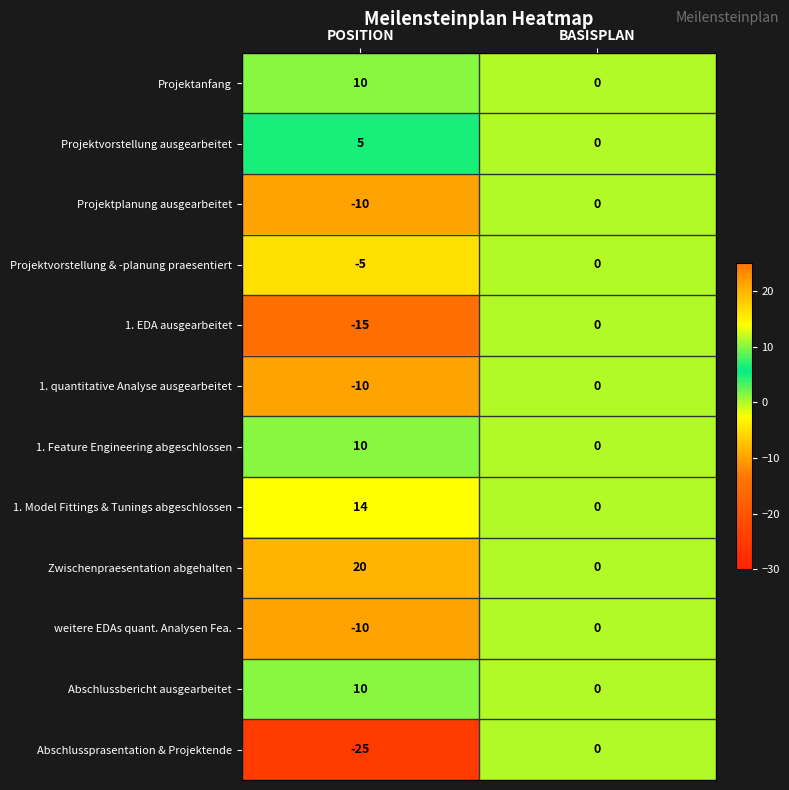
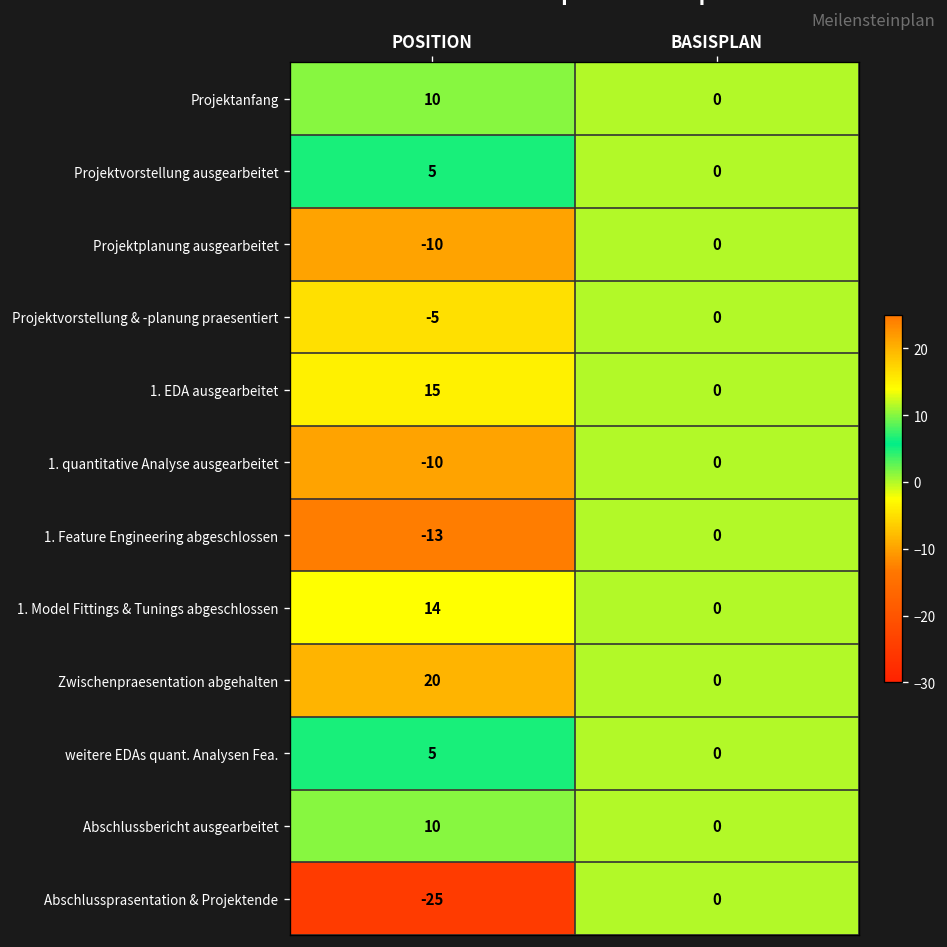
  {
    "Projektanfang": {
      "POSITION": 10,
      "BASISPLAN": 0
    },
    "Projektvorstellung ausgearbeitet": {
      "POSITION": 5,
      "BASISPLAN": 0
    },
    "Projektplanung ausgearbeitet": {
      "POSITION": -10,
      "BASISPLAN": 0
    },
    "Projektvorstellung & -planung praesentiert": {
      "POSITION": -5,
      "BASISPLAN": 0
    },
    "1. EDA ausgearbeitet": {
-     "POSITION": -15,
+     "POSITION": 15,
      "BASISPLAN": 0
    },
    "1. quantitative Analyse ausgearbeitet": {
      "POSITION": -10,
      "BASISPLAN": 0
    },
    "1. Feature Engineering abgeschlossen": {
-     "POSITION": 10,
+     "POSITION": -13,
      "BASISPLAN": 0
    },
    "1. Model Fittings & Tunings abgeschlossen": {
      "POSITION": 14,
      "BASISPLAN": 0
    },
    "Zwischenpraesentation abgehalten": {
      "POSITION": 20,
      "BASISPLAN": 0
    },
    "weitere EDAs quant. Analysen Fea.": {
-     "POSITION": -10,
+     "POSITION": 5,
      "BASISPLAN": 0
    },
    "Abschlussbericht ausgearbeitet": {
      "POSITION": 10,
      "BASISPLAN": 0
    },
    "Abschlussprasentation & Projektende": {
      "POSITION": -25,
      "BASISPLAN": 0
    }
  }
